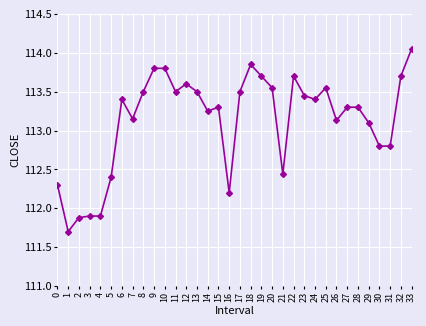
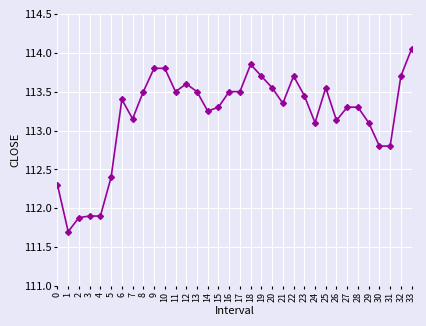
  {
    "0": 112.3,
    "1": 111.7,
    "2": 111.9,
    "3": 111.9,
    "4": 111.9,
    "5": 112.4,
    "6": 113.4,
    "7": 113.2,
    "8": 113.5,
    "9": 113.8,
    "10": 113.8,
    "11": 113.5,
    "12": 113.6,
    "13": 113.5,
    "14": 113.3,
    "15": 113.3,
-   "16": 112.2,
+   "16": 113.5,
    "17": 113.5,
    "18": 113.9,
    "19": 113.7,
    "20": 113.6,
-   "21": 112.4,
+   "21": 113.4,
    "22": 113.7,
    "23": 113.5,
-   "24": 113.4,
+   "24": 113.1,
    "25": 113.6,
    "26": 113.1,
    "27": 113.3,
    "28": 113.3,
    "29": 113.1,
    "30": 112.8,
    "31": 112.8,
    "32": 113.7,
    "33": 114.1
  }
